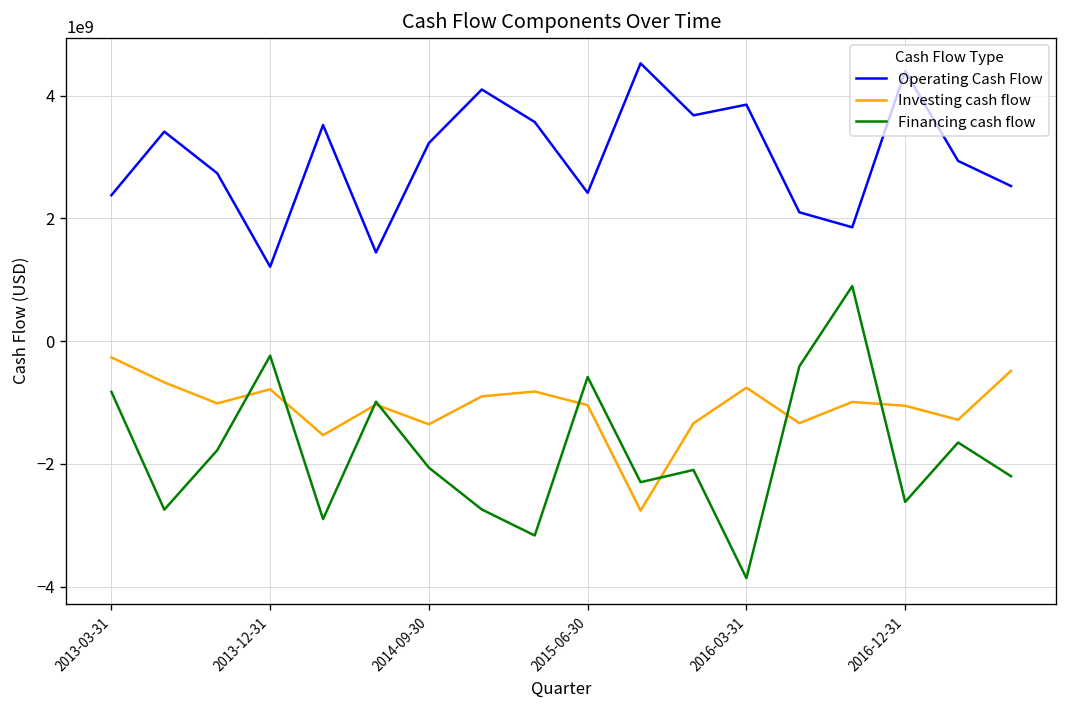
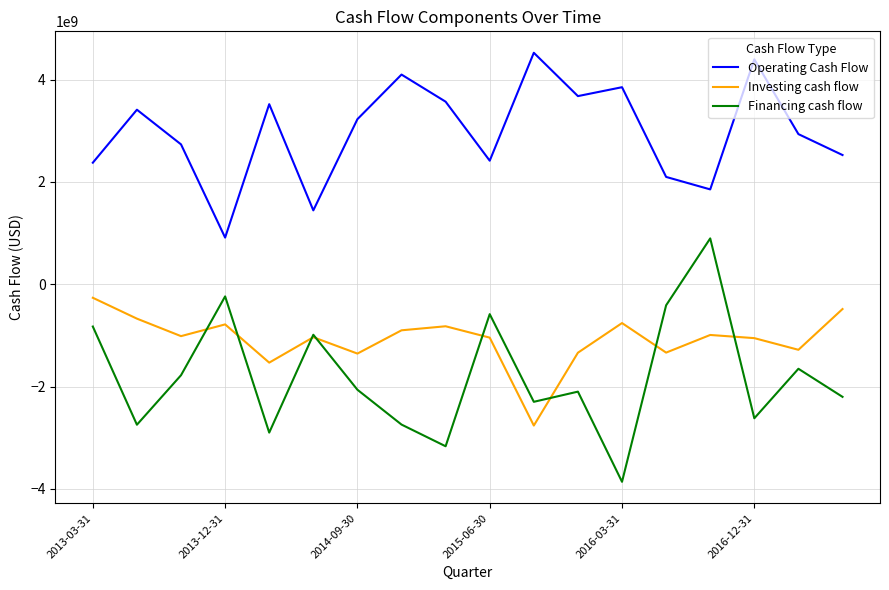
  {
    "Operating Cash Flow": {
      "2013-03-31": 2400000000,
-     "2013-12-31": 1200000000,
+     "2013-12-31": 900000000,
      "2014-09-30": 3200000000,
      "2015-06-30": 2400000000,
      "2016-03-31": 3900000000
    },
    "Investing cash flow": {
      "2013-03-31": -300000000,
      "2013-12-31": -800000000,
      "2014-09-30": -1400000000,
      "2015-06-30": -1000000000,
      "2016-03-31": -800000000,
      "2016-12-31": -1100000000
    },
    "Financing cash flow": {
      "2013-03-31": -800000000,
      "2013-12-31": -200000000,
      "2014-09-30": -2100000000,
      "2015-06-30": -600000000,
      "2016-03-31": -3900000000,
      "2016-12-31": -2600000000
    }
  }
